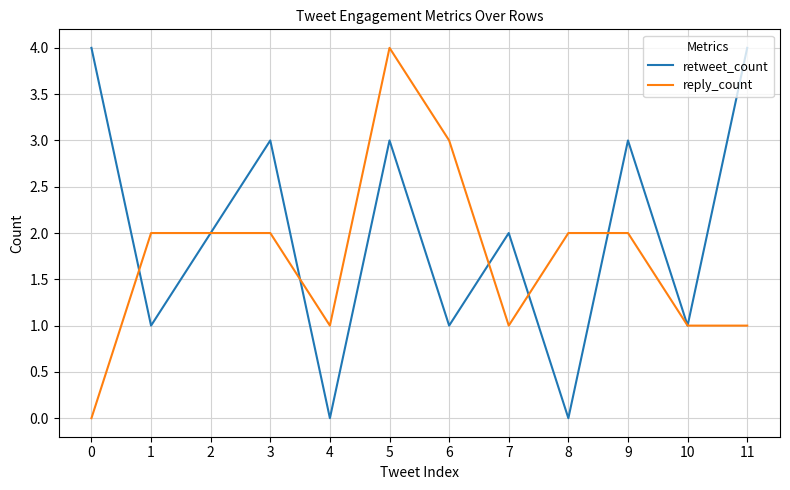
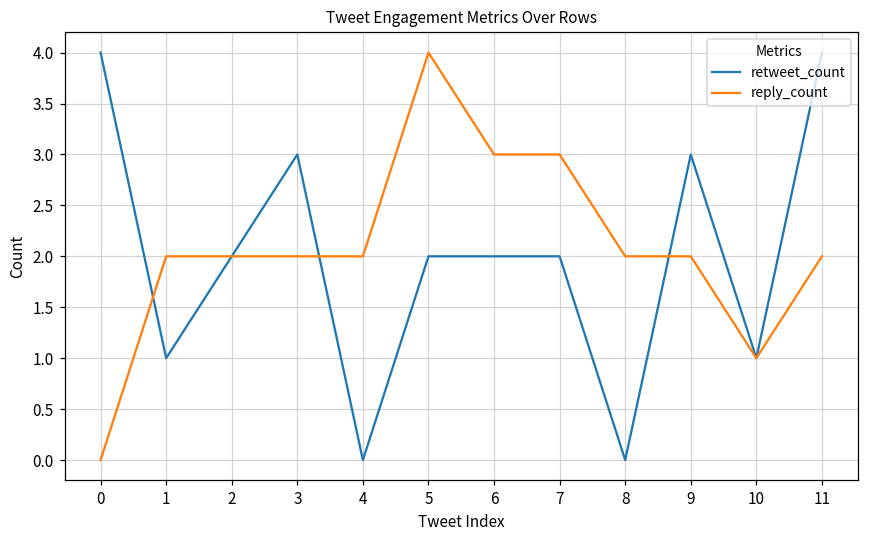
  {
    "retweet_count": {
      "0": 4,
      "1": 1,
      "3": 3,
      "4": 0,
-     "5": 3,
-     "6": 1,
+     "5": 2,
+     "6": 2,
      "7": 2,
      "8": 0,
      "9": 3
    },
    "reply_count": {
      "0": 0,
      "1": 2,
      "3": 2,
-     "4": 1,
+     "4": 2,
      "5": 4,
      "6": 3,
-     "7": 1,
+     "7": 3,
      "8": 2,
      "9": 2,
-     "11": 1
+     "11": 2
    }
  }
